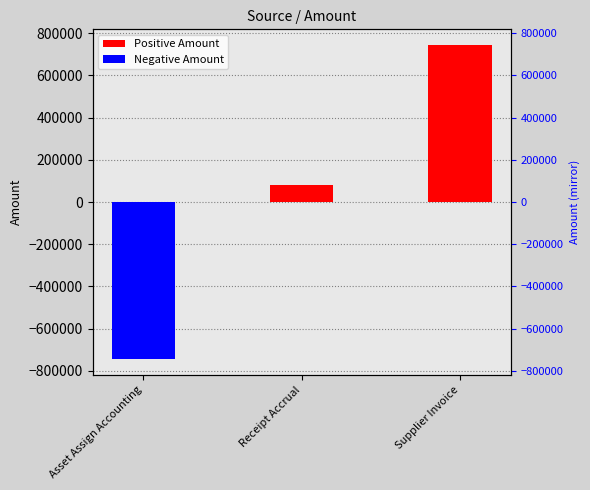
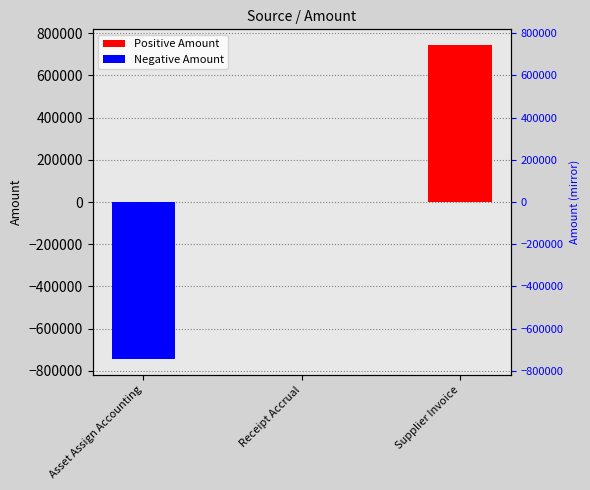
  {
    "Asset Assign Accounting": -740000,
-   "Receipt Accrual": 80000,
+   "Receipt Accrual": 0,
    "Supplier Invoice": 740000
  }
